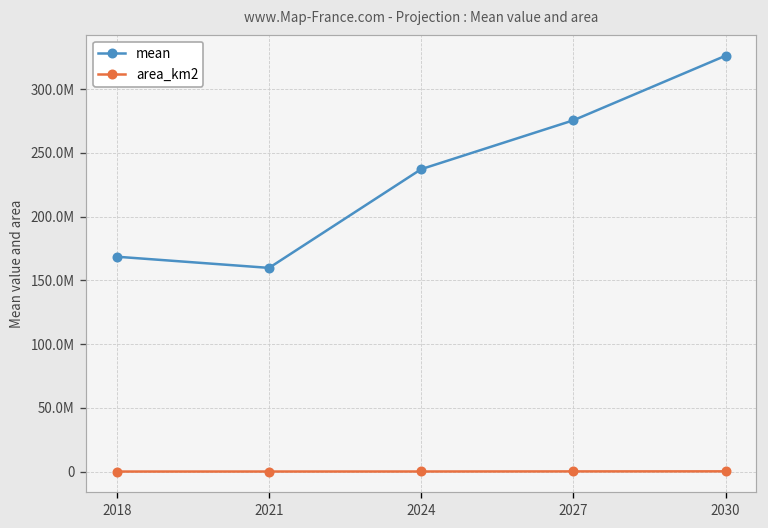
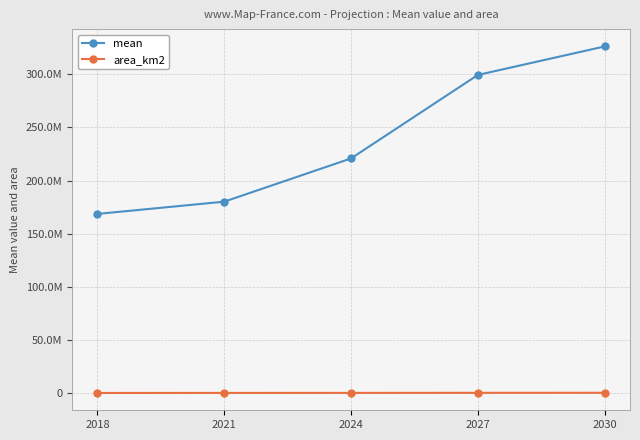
  {
    "mean": {
      "2018": 169000000,
-     "2021": 160000000,
-     "2024": 237000000,
-     "2027": 276000000,
+     "2021": 180000000,
+     "2024": 221000000,
+     "2027": 299000000,
      "2030": 326000000
    },
    "area_km2": {
      "2018": 0,
      "2021": 0,
      "2024": 0,
      "2027": 0,
      "2030": 0
    }
  }
